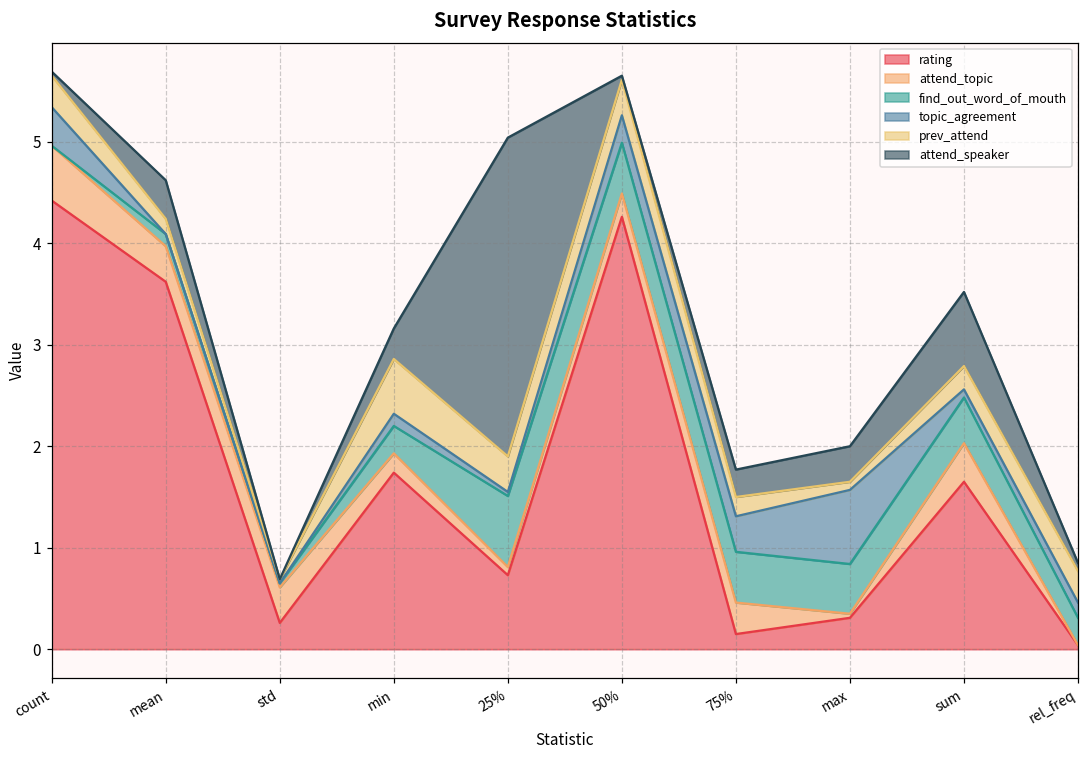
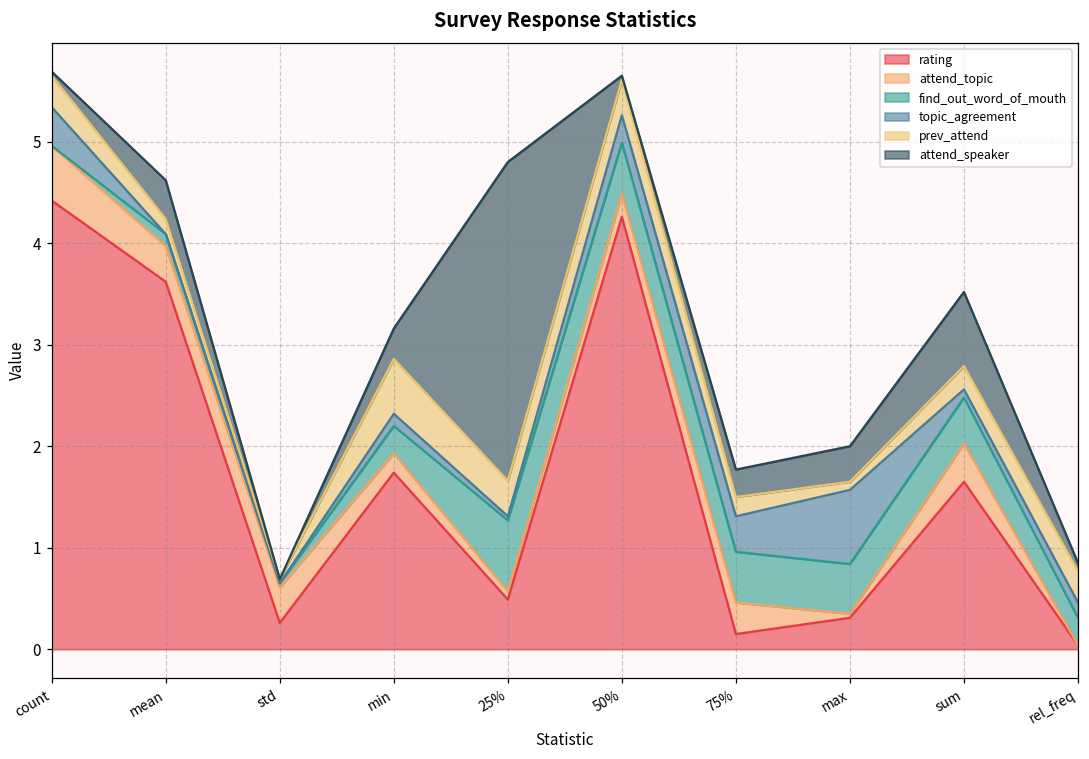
  {
    "rating": {
      "count": 4.4,
      "mean": 3.6,
      "std": 0.3,
      "min": 1.7,
-     "25%": 0.7,
+     "25%": 0.5,
      "50%": 4.3,
      "75%": 0.2,
      "max": 0.3,
      "sum": 1.7
    },
    "attend_speaker": {
      "count": 0.0,
      "mean": 0.4,
      "min": 0.3,
      "25%": 3.1,
      "50%": 0.0,
      "75%": 0.3,
      "max": 0.4,
      "sum": 0.7,
      "rel_freq": 0.1
    }
  }
